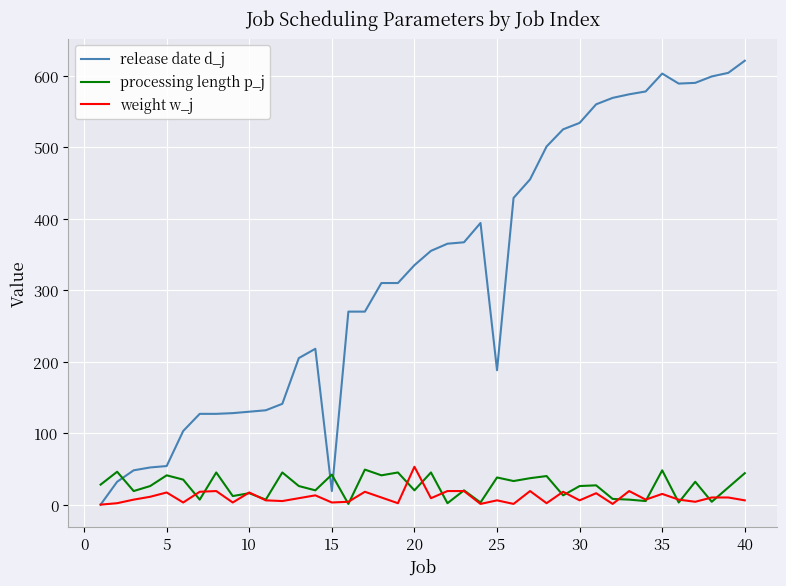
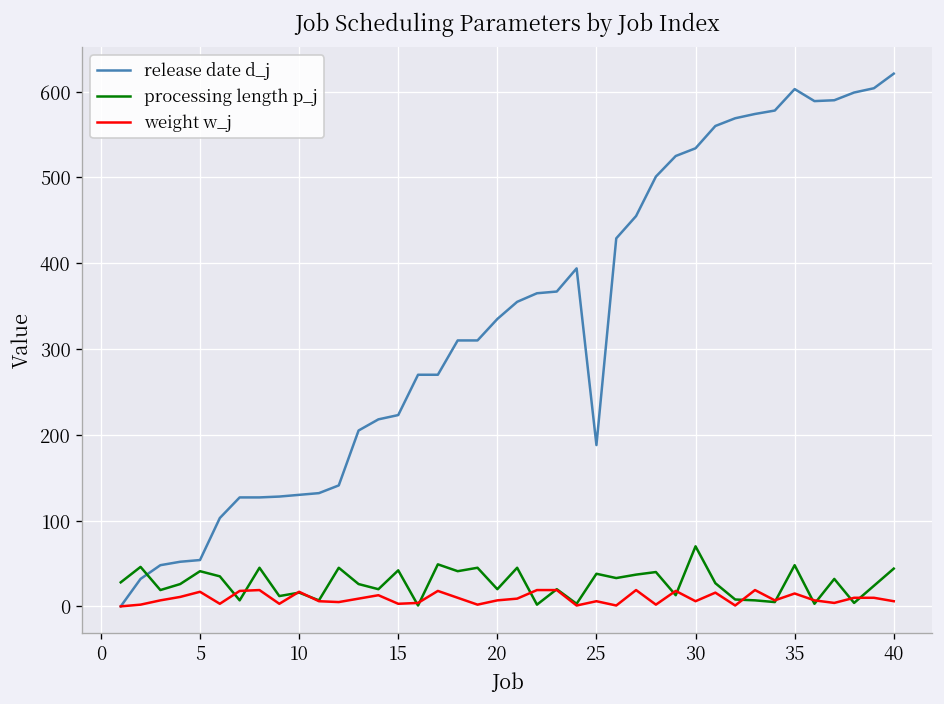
  {
    "release date d_j": {
      "5": 50,
      "10": 130,
-     "15": 20,
+     "15": 220,
      "20": 340,
      "25": 190,
      "30": 530,
      "35": 600,
      "40": 620
    },
    "processing length p_j": {
      "5": 40,
      "15": 40,
      "20": 20,
      "25": 40,
-     "30": 30,
+     "30": 70,
      "35": 50,
      "40": 40
    },
    "weight w_j": {
      "5": 20,
      "15": 0,
-     "20": 50,
+     "20": 10,
      "25": 10,
      "30": 10,
      "35": 20,
      "40": 10
    }
  }
